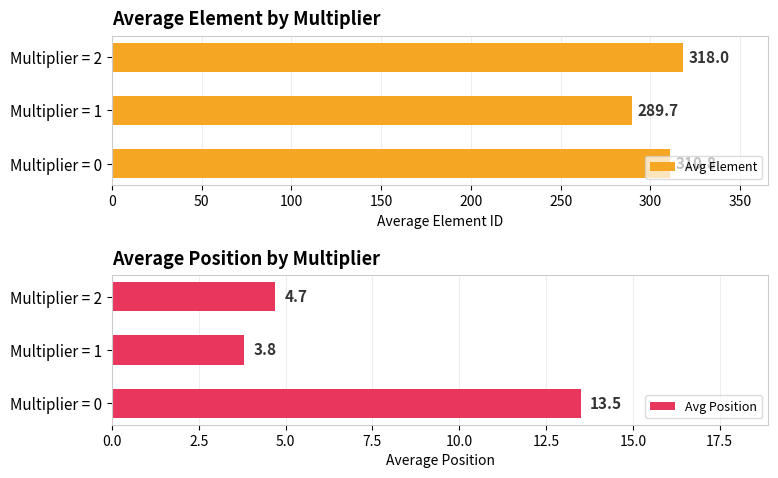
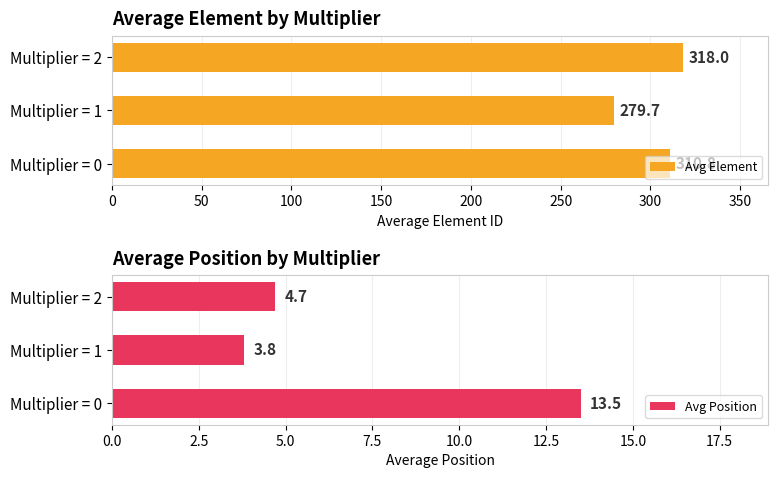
  {
    "Average Element by Multiplier": {
      "Multiplier = 2": 318.0,
-     "Multiplier = 1": 289.7
+     "Multiplier = 1": 279.7
    },
    "Average Position by Multiplier": {
      "Multiplier = 2": 4.7,
      "Multiplier = 1": 3.8,
      "Multiplier = 0": 13.5
    }
  }
